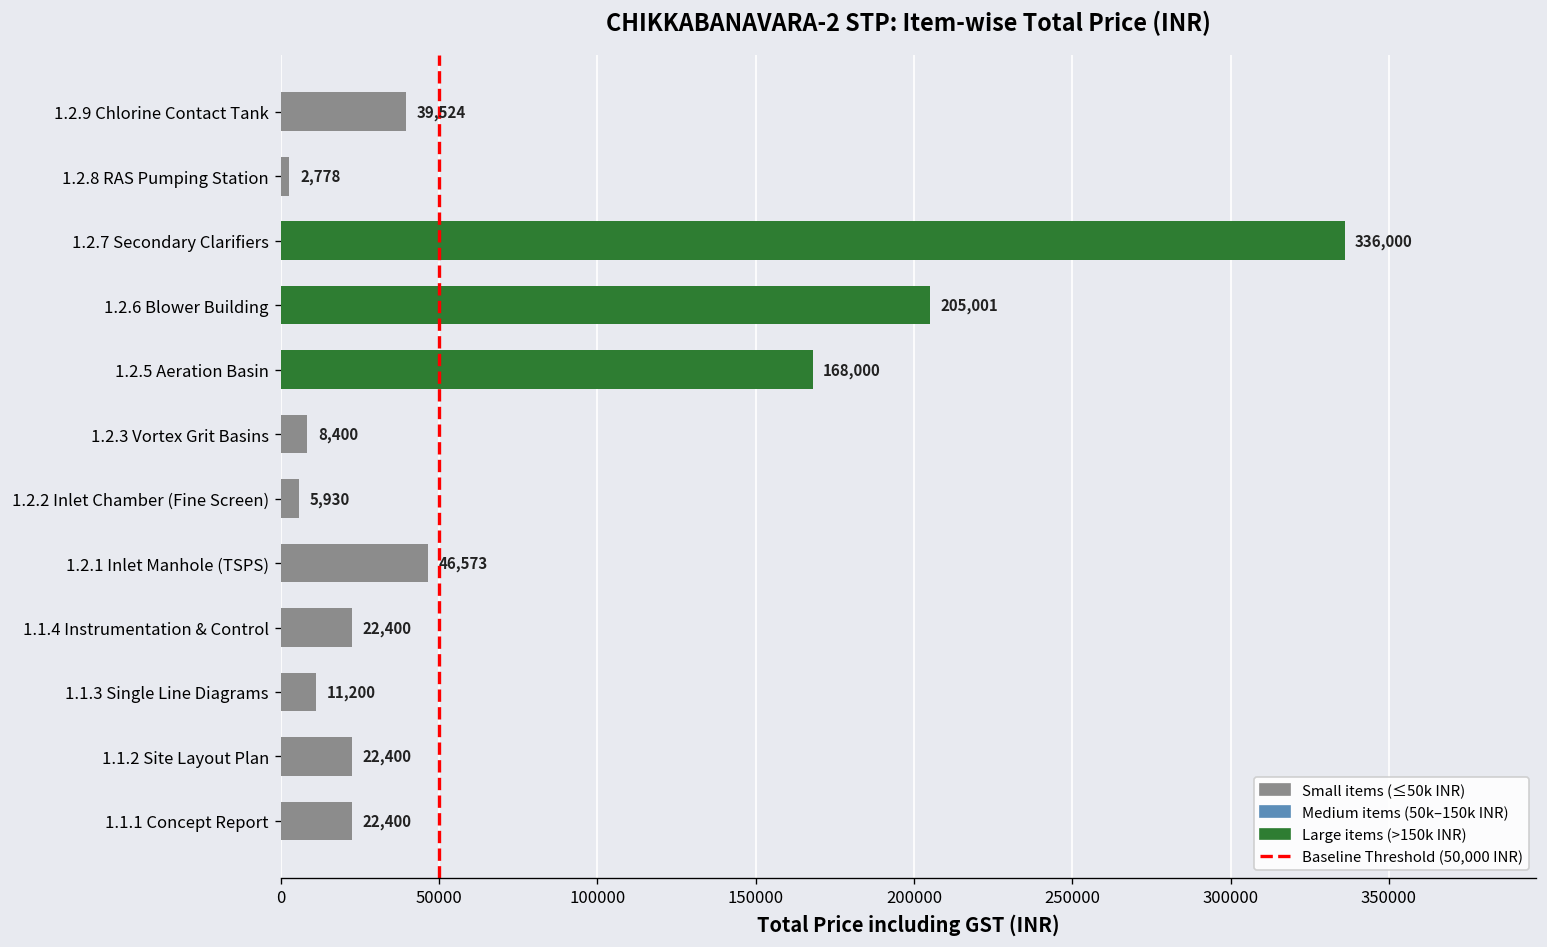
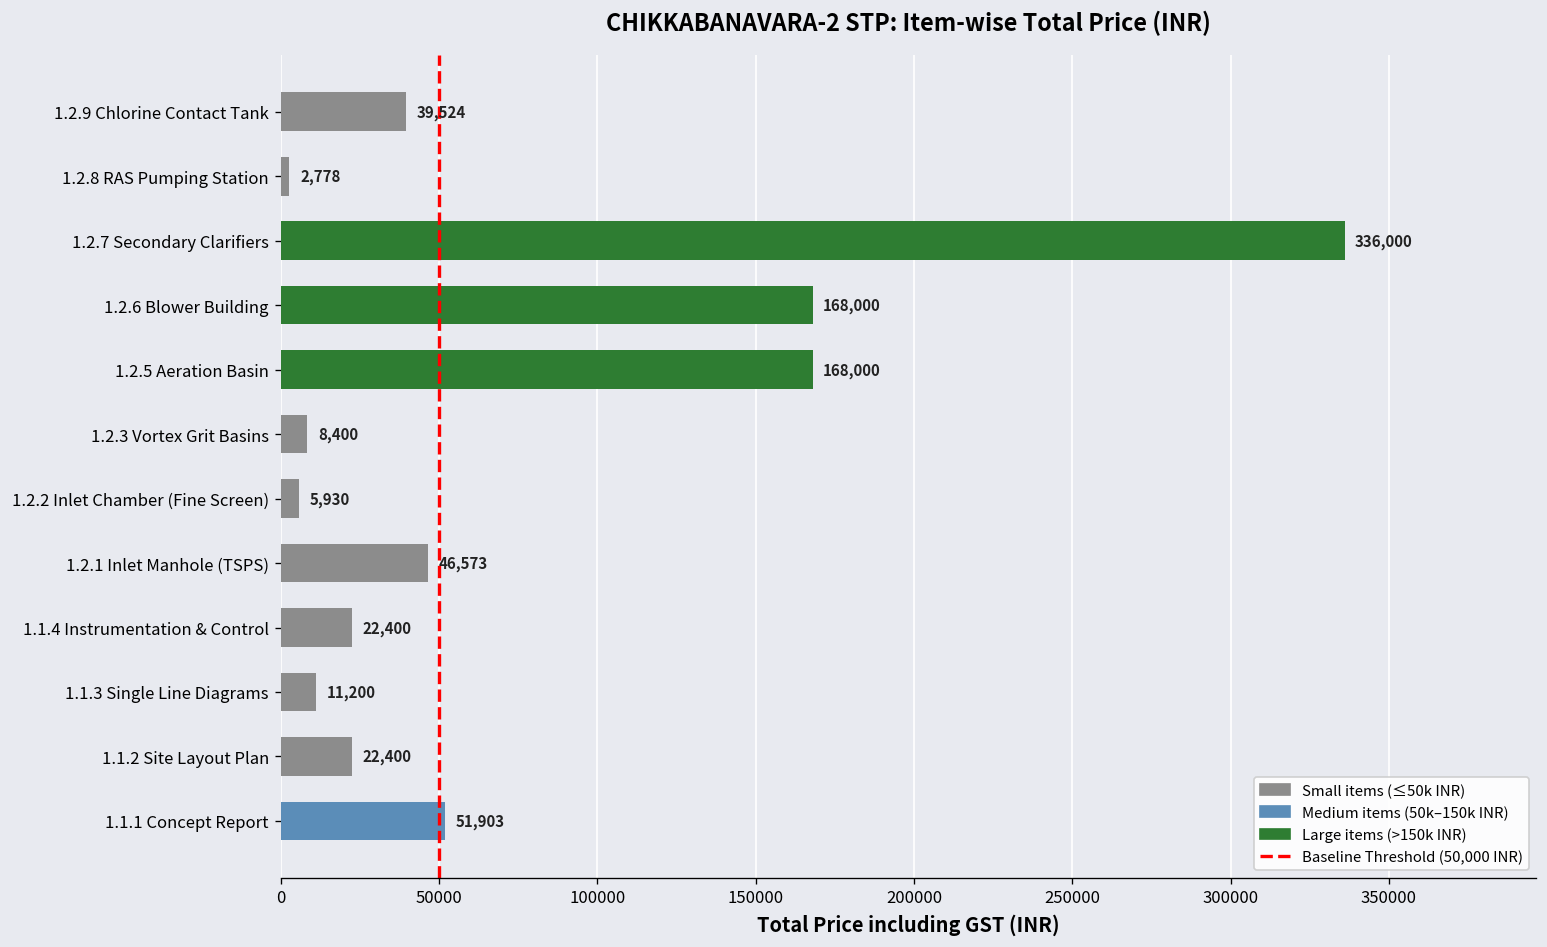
  {
    "1.2.9 Chlorine Contact Tank": "39,524",
    "1.2.8 RAS Pumping Station": "2,778",
    "1.2.7 Secondary Clarifiers": "336,000",
-   "1.2.6 Blower Building": "205,001",
+   "1.2.6 Blower Building": "168,000",
    "1.2.5 Aeration Basin": "168,000",
    "1.2.3 Vortex Grit Basins": "8,400",
    "1.2.2 Inlet Chamber (Fine Screen)": "5,930",
    "1.2.1 Inlet Manhole (TSPS)": "46,573",
    "1.1.4 Instrumentation & Control": "22,400",
    "1.1.3 Single Line Diagrams": "11,200",
    "1.1.2 Site Layout Plan": "22,400",
-   "1.1.1 Concept Report": "22,400"
+   "1.1.1 Concept Report": "51,903"
  }
